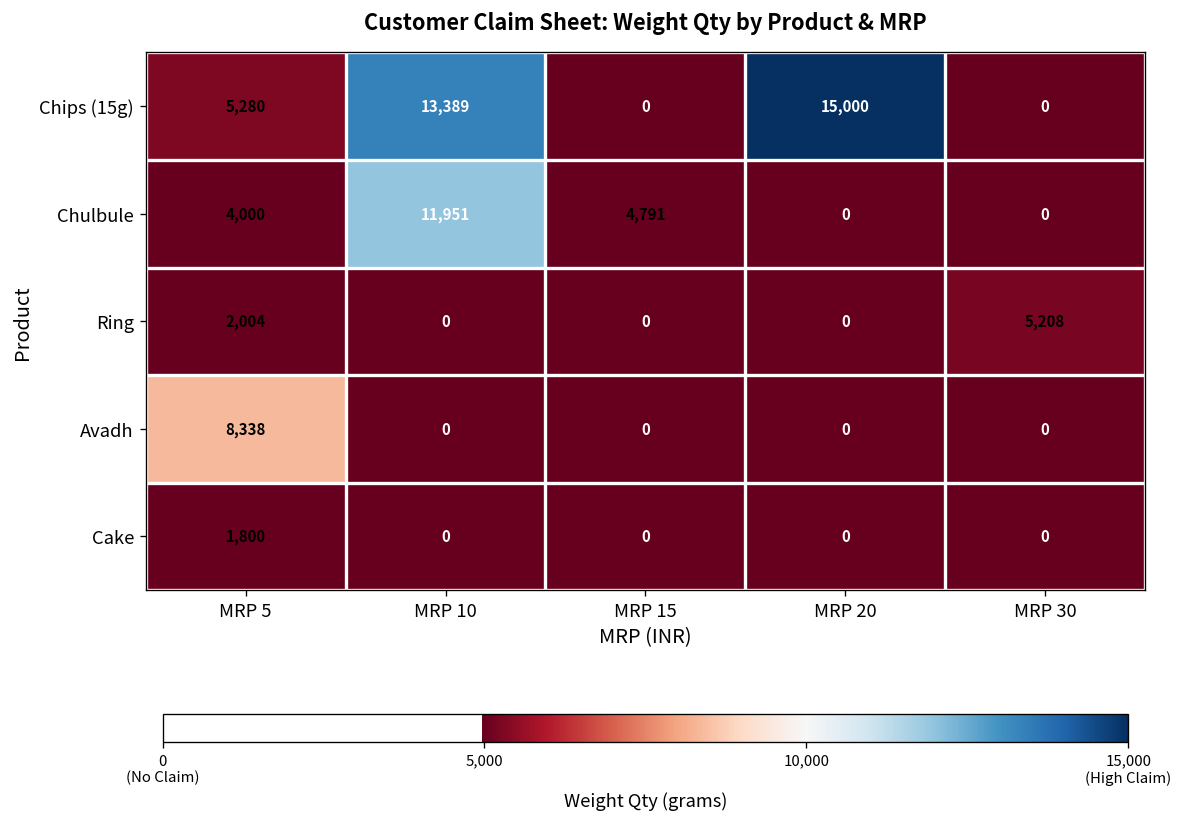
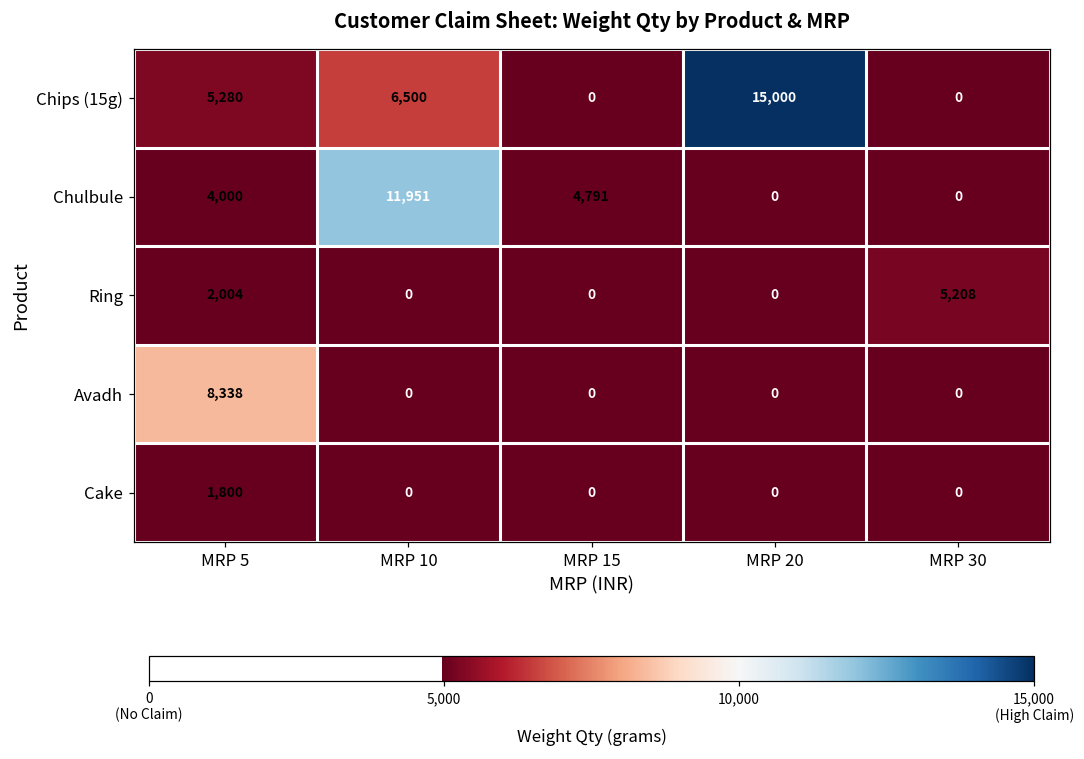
  {
    "Chips (15g)": {
      "MRP 5": "5,280",
-     "MRP 10": "13,389",
+     "MRP 10": "6,500",
      "MRP 15": "0",
      "MRP 20": "15,000",
      "MRP 30": "0"
    },
    "Chulbule": {
      "MRP 5": "4,000",
      "MRP 10": "11,951",
      "MRP 15": "4,791",
      "MRP 20": "0",
      "MRP 30": "0"
    },
    "Ring": {
      "MRP 5": "2,004",
      "MRP 10": "0",
      "MRP 15": "0",
      "MRP 20": "0",
      "MRP 30": "5,208"
    },
    "Avadh": {
      "MRP 5": "8,338",
      "MRP 10": "0",
      "MRP 15": "0",
      "MRP 20": "0",
      "MRP 30": "0"
    },
    "Cake": {
      "MRP 5": "1,800",
      "MRP 10": "0",
      "MRP 15": "0",
      "MRP 20": "0",
      "MRP 30": "0"
    }
  }
